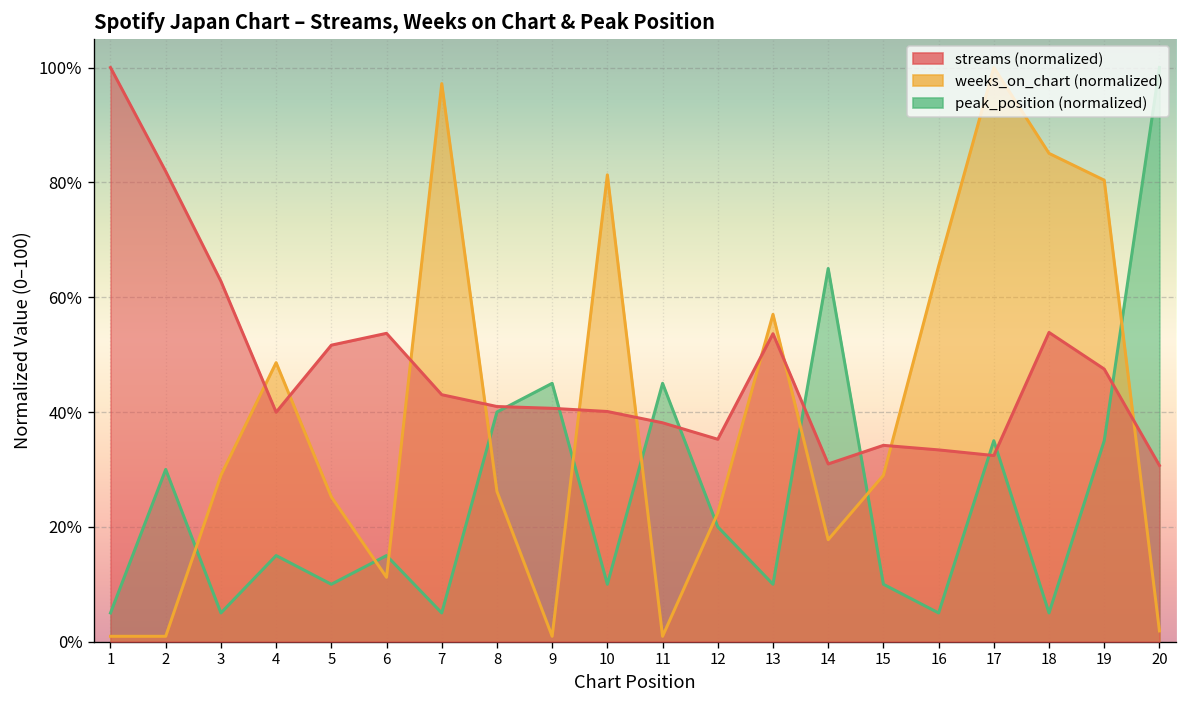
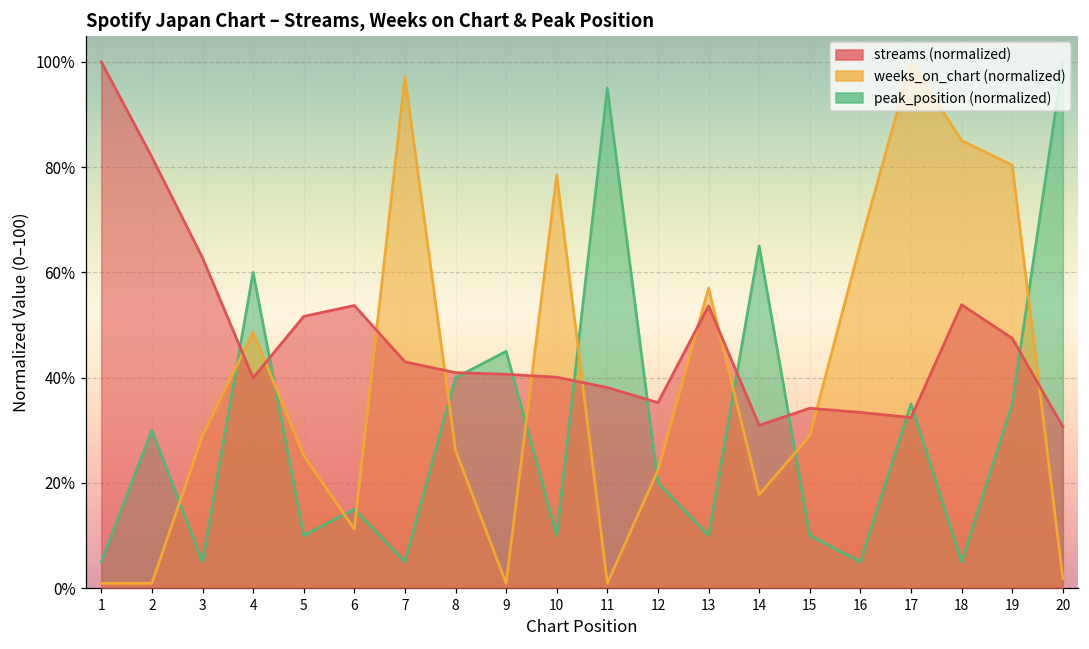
  {
    "streams (normalized)": {
      "1": "100%",
      "2": "82%",
      "3": "63%",
      "4": "40%",
      "5": "52%",
      "6": "54%",
      "7": "43%",
      "8": "41%",
      "9": "41%",
      "10": "40%",
      "11": "38%",
      "12": "35%",
      "13": "54%",
      "14": "31%",
      "15": "34%",
      "16": "33%",
      "17": "32%",
      "18": "54%",
      "19": "47%",
      "20": "31%"
    },
    "weeks_on_chart (normalized)": {
      "1": "1%",
      "2": "1%",
      "3": "29%",
      "4": "49%",
      "5": "25%",
      "6": "11%",
      "7": "97%",
      "8": "26%",
      "9": "1%",
-     "10": "81%",
+     "10": "79%",
      "11": "1%",
      "12": "22%",
      "13": "57%",
      "14": "18%",
      "15": "29%",
      "16": "65%",
      "18": "85%",
      "19": "80%",
      "20": "2%"
    },
    "peak_position (normalized)": {
      "1": "5%",
      "2": "30%",
      "3": "5%",
-     "4": "15%",
+     "4": "60%",
      "5": "10%",
      "6": "15%",
      "7": "5%",
      "8": "40%",
      "9": "45%",
      "10": "10%",
-     "11": "45%",
+     "11": "95%",
      "12": "20%",
      "13": "10%",
      "14": "65%",
      "15": "10%",
      "16": "5%",
      "17": "35%",
      "18": "5%",
      "19": "35%"
    }
  }
